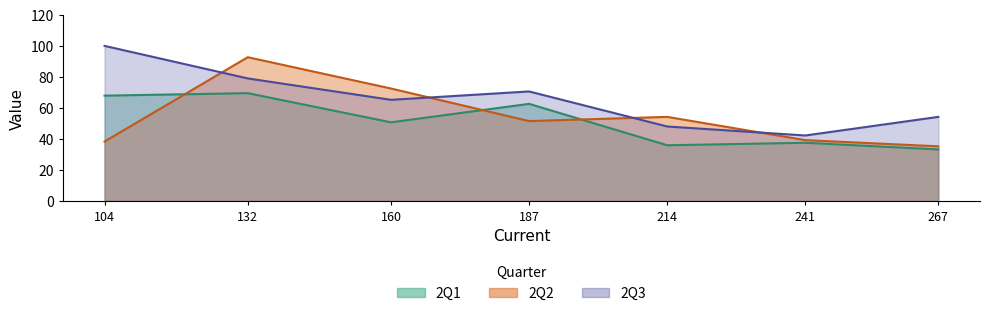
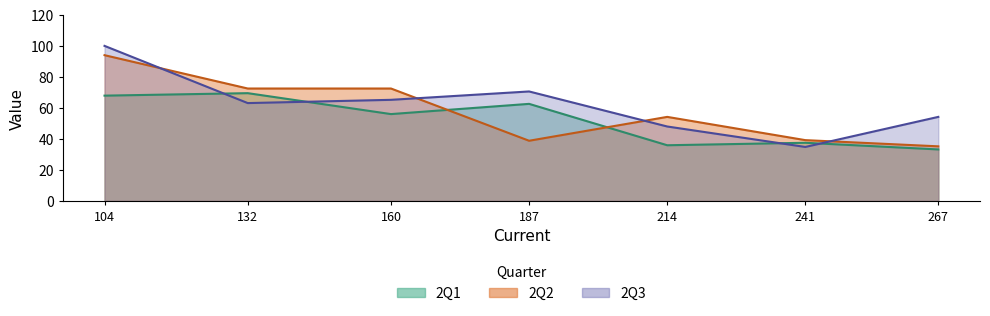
  {
    "2Q1": {
      "104": 68,
      "132": 70,
-     "160": 51,
+     "160": 56,
      "187": 63,
      "214": 36,
      "241": 38,
      "267": 33
    },
    "2Q2": {
-     "104": 38,
-     "132": 93,
+     "104": 94,
+     "132": 73,
      "160": 73,
-     "187": 52,
+     "187": 39,
      "214": 54,
      "241": 39,
      "267": 35
    },
    "2Q3": {
      "104": 100,
-     "132": 79,
+     "132": 63,
      "160": 65,
      "187": 71,
      "214": 48,
-     "241": 42,
+     "241": 35,
      "267": 54
    }
  }
